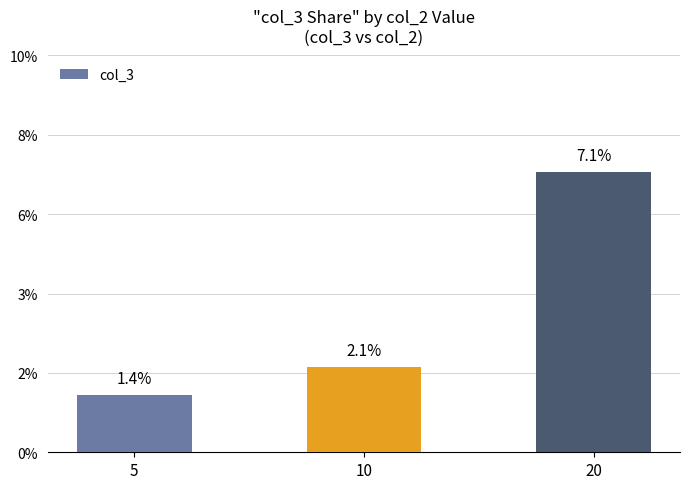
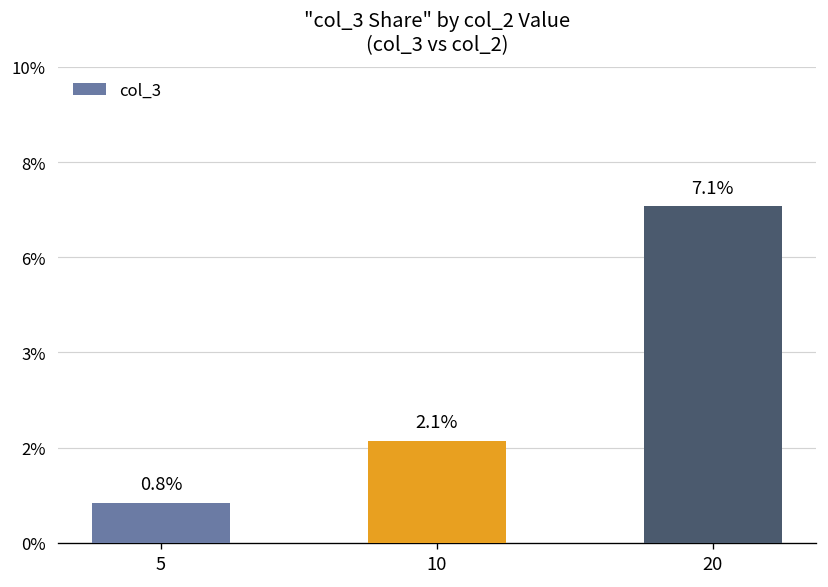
  {
-   "5": "1.4%",
+   "5": "0.8%",
    "10": "2.1%",
    "20": "7.1%"
  }
